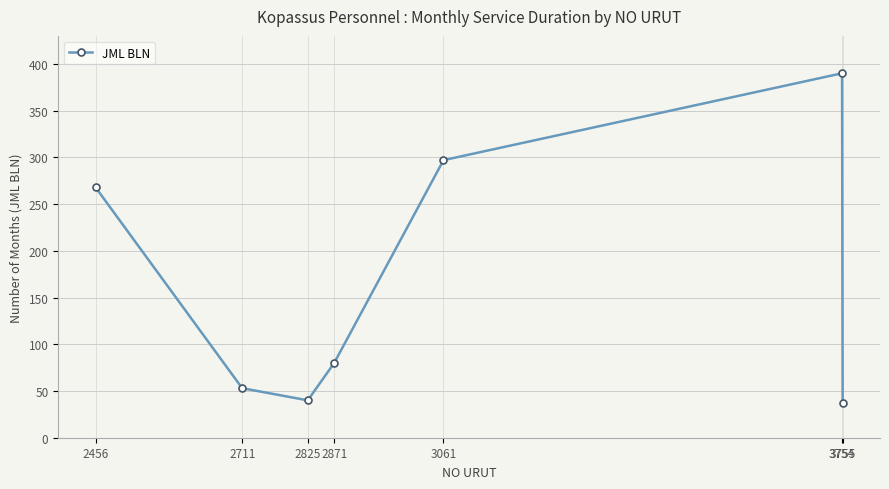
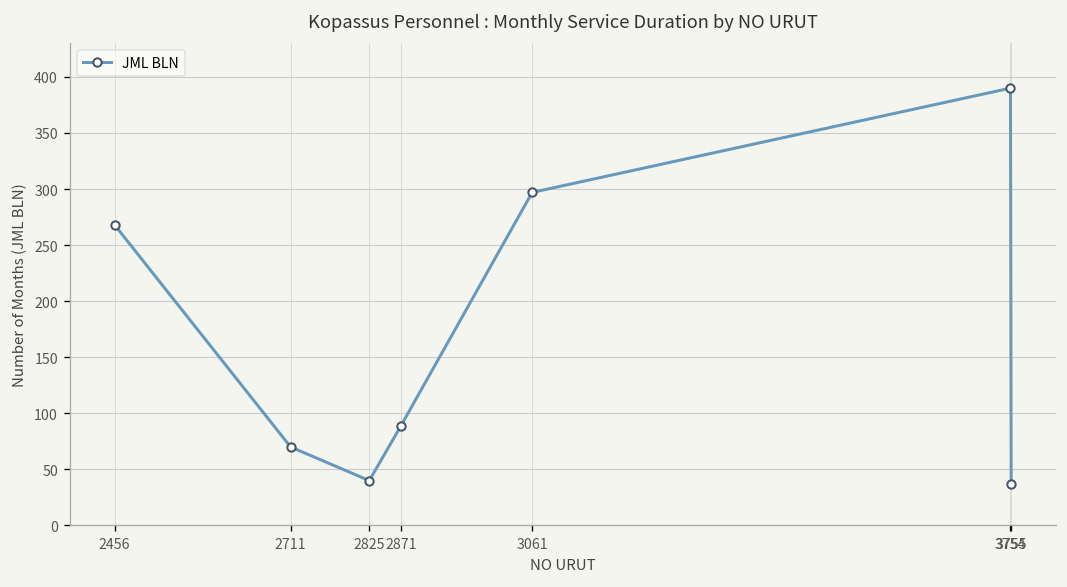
  {
    "2456": 270,
-   "2711": 50,
+   "2711": 70,
    "2825": 40,
-   "2871": 80,
+   "2871": 90,
    "3061": 300
  }
